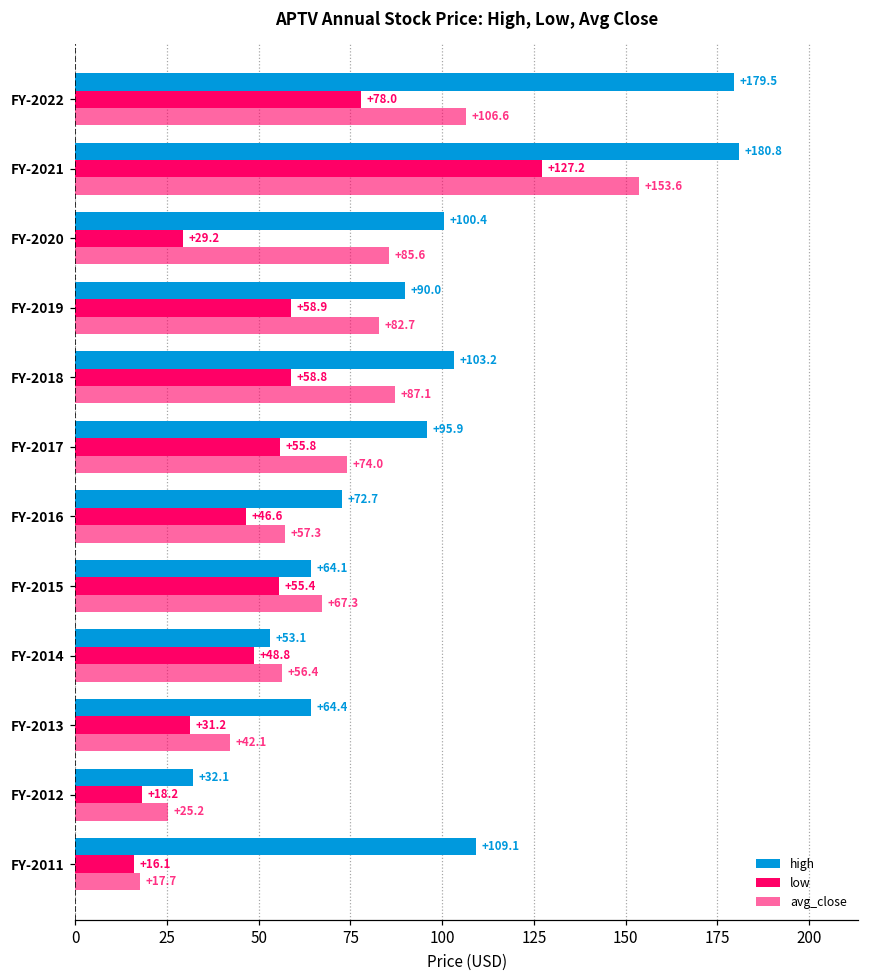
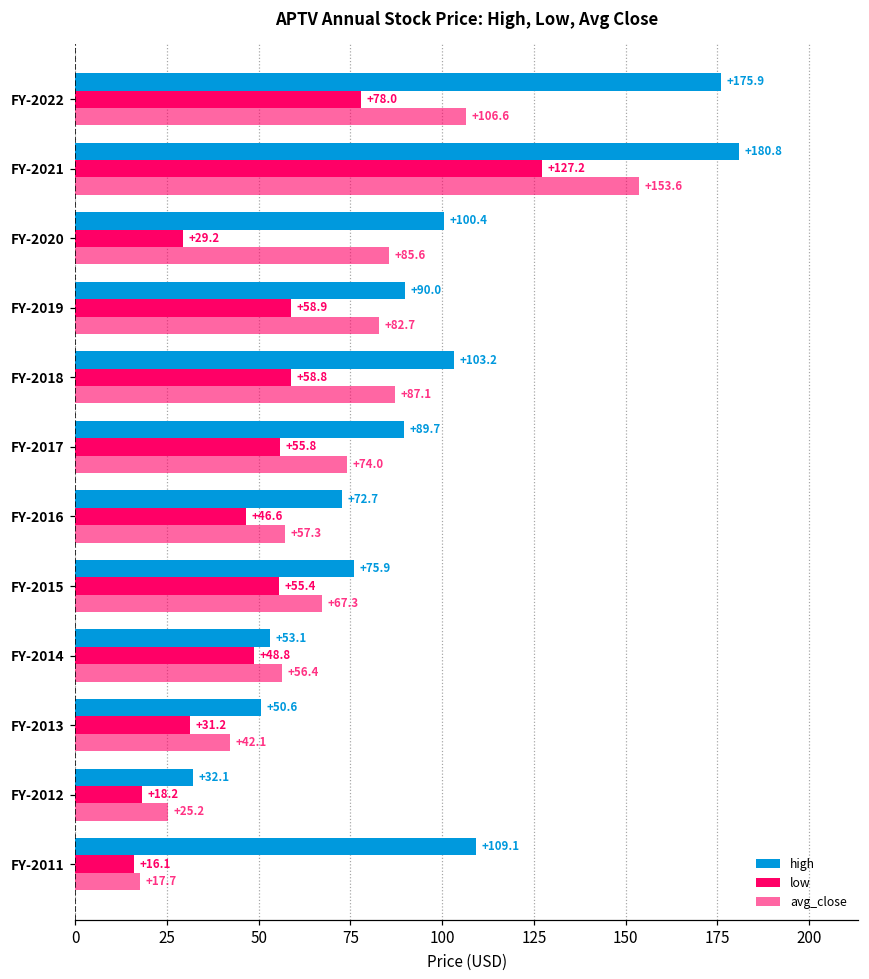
  {
    "high": {
-     "FY-2022": "+179.5",
+     "FY-2022": "+175.9",
      "FY-2021": "+180.8",
      "FY-2020": "+100.4",
      "FY-2019": "+90.0",
      "FY-2018": "+103.2",
-     "FY-2017": "+95.9",
+     "FY-2017": "+89.7",
      "FY-2016": "+72.7",
-     "FY-2015": "+64.1",
+     "FY-2015": "+75.9",
      "FY-2014": "+53.1",
-     "FY-2013": "+64.4",
+     "FY-2013": "+50.6",
      "FY-2012": "+32.1",
      "FY-2011": "+109.1"
    }
  }
